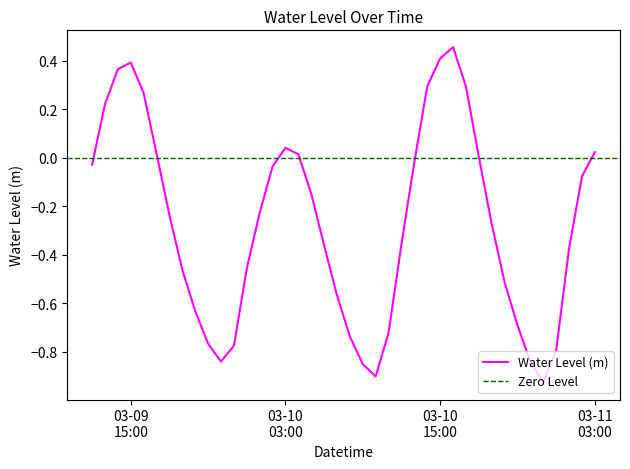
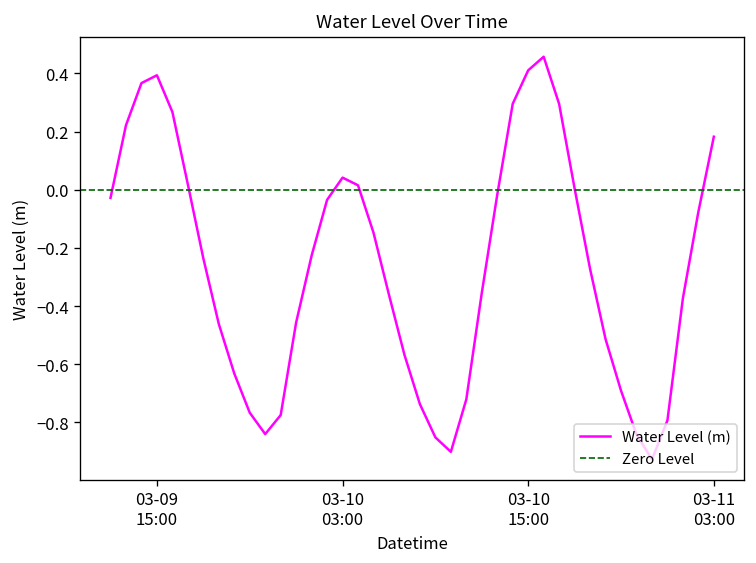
  {
    "03-09 15:00": 0.39,
    "03-10 03:00": 0.04,
    "03-10 15:00": 0.41,
-   "03-11 03:00": 0.02
+   "03-11 03:00": 0.18
  }
